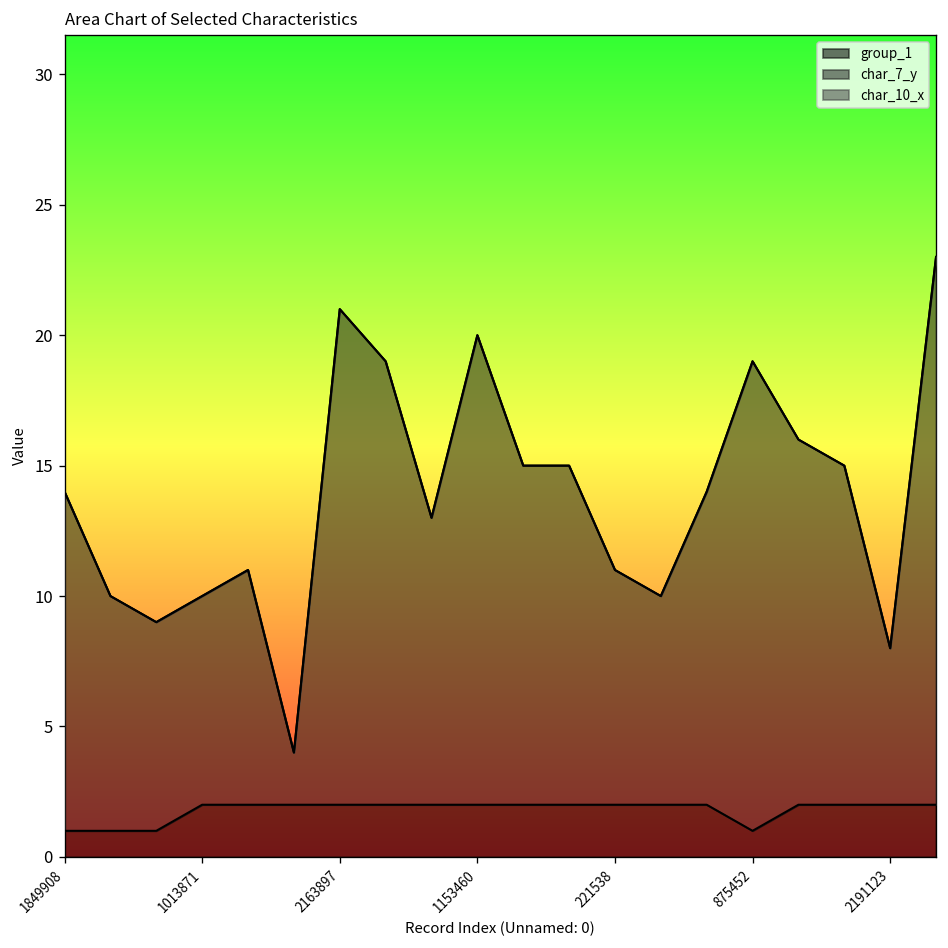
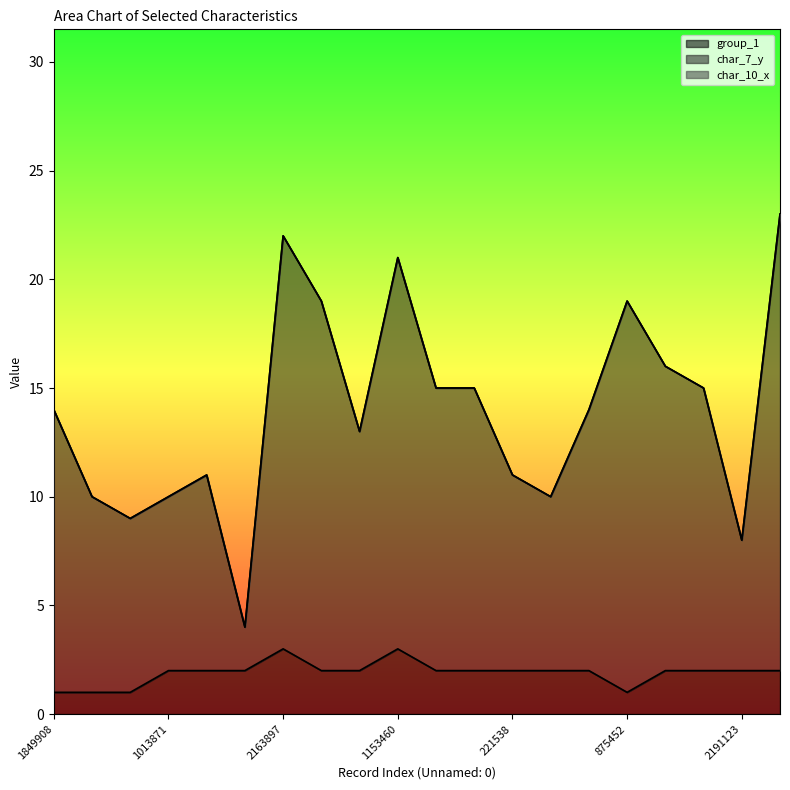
  {
    "group_1": {
      "1849908": 1,
      "1013871": 2,
-     "2163897": 2,
-     "1153460": 2,
+     "2163897": 3,
+     "1153460": 3,
      "221538": 2,
      "875452": 1,
      "2191123": 2
    }
  }
